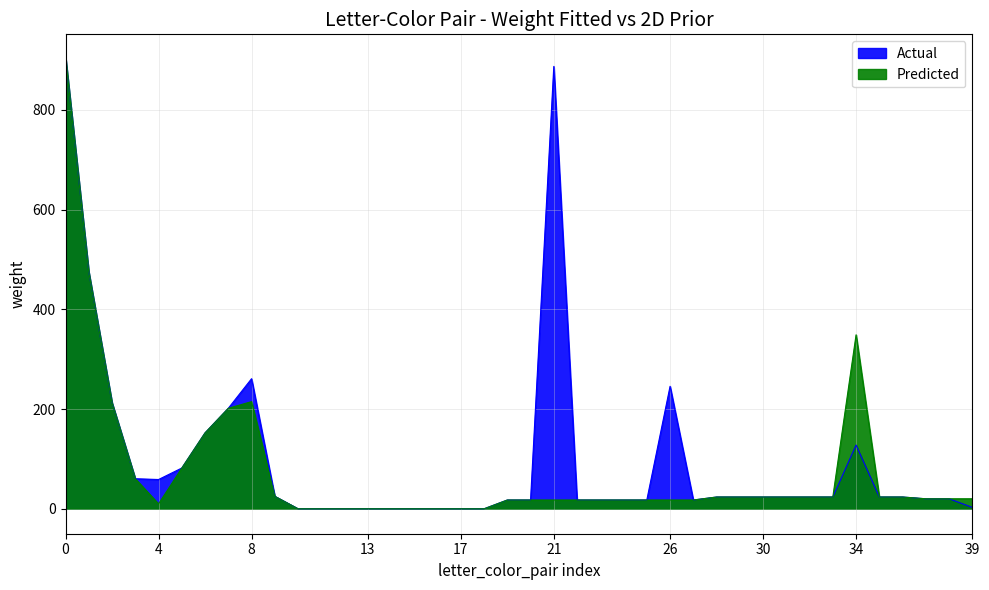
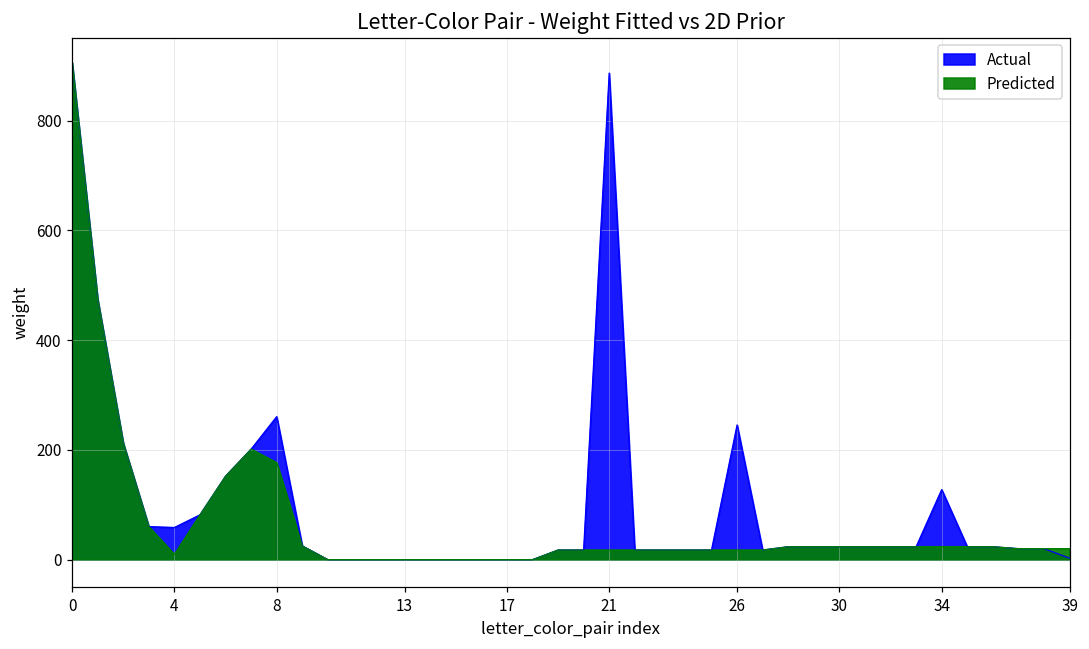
  {
    "Actual": {
      "4": 60,
      "8": 260,
      "21": 890,
      "26": 250,
      "34": 130,
      "39": 0
    },
    "Predicted": {
      "4": 10,
-     "8": 210,
+     "8": 180,
      "21": 20,
      "26": 20,
-     "34": 350,
+     "34": 20,
      "39": 20
    }
  }
